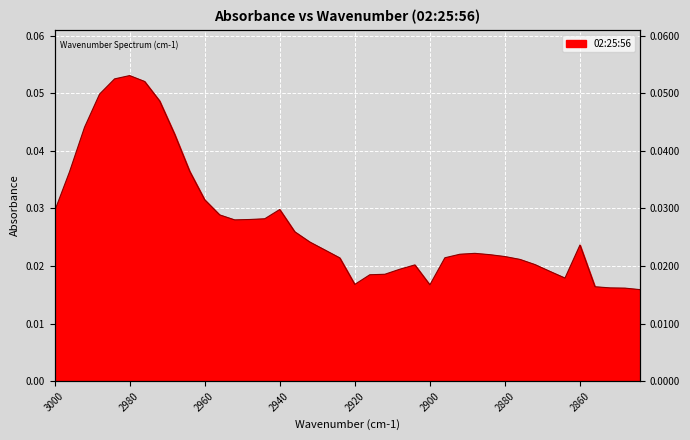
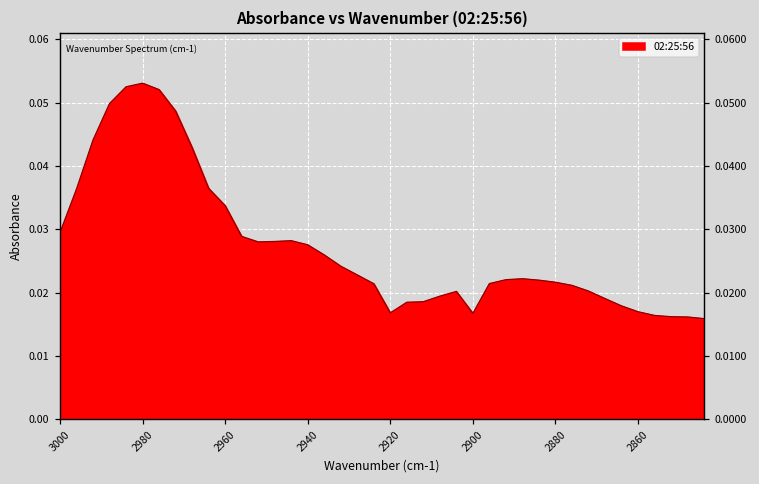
  {
    "3000": 0.030,
    "2980": 0.053,
-   "2960": 0.032,
-   "2940": 0.030,
+   "2960": 0.034,
+   "2940": 0.028,
    "2920": 0.017,
    "2900": 0.017,
    "2880": 0.022,
-   "2860": 0.024
+   "2860": 0.017
  }
